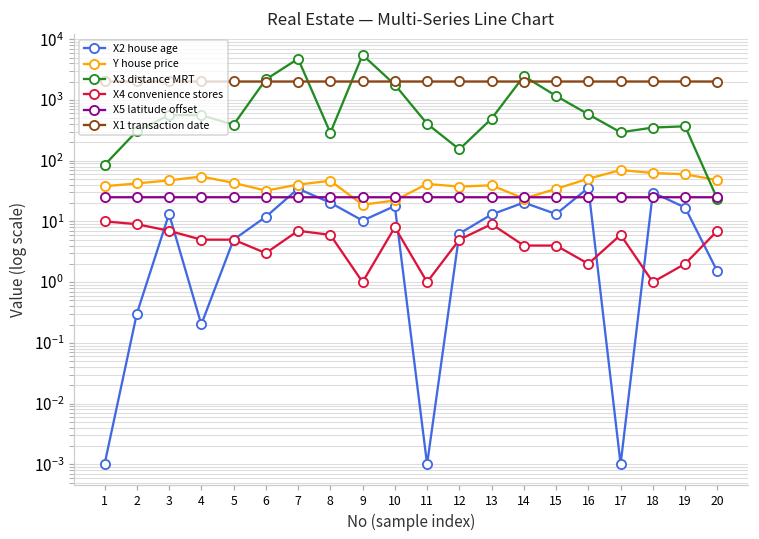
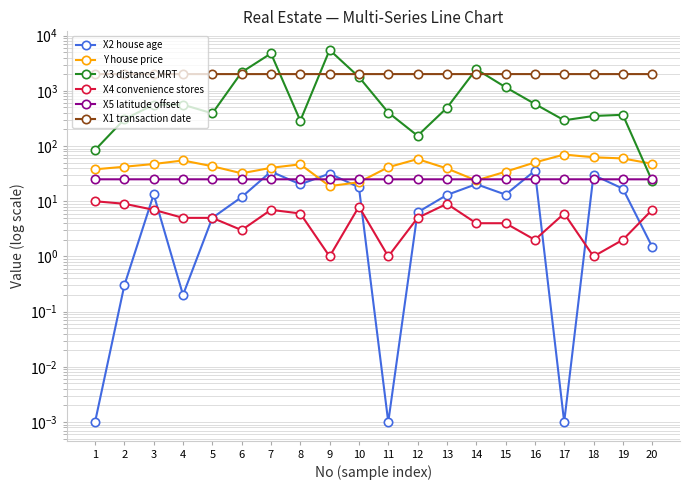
  {
    "X2 house age": {
      "1": 0.0010,
      "2": 0.3,
      "3": 13,
      "4": 0.20,
      "6": 12,
      "7": 30,
      "8": 20,
-     "9": 10,
+     "9": 30,
      "10": 18,
      "11": 0.0010,
      "12": 6,
      "13": 13,
      "14": 20,
      "15": 13,
      "16": 40,
      "17": 0.0010,
      "18": 30,
      "19": 17,
      "20": 1.5
    },
    "Y house price": {
      "1": 40,
      "2": 40,
      "3": 50,
      "4": 50,
      "5": 40,
      "6": 30,
      "7": 40,
      "8": 50,
      "9": 19,
      "10": 22,
      "11": 40,
-     "12": 40,
+     "12": 60,
      "13": 40,
      "15": 30,
      "16": 50,
      "17": 70,
      "18": 60,
      "19": 60,
      "20": 50
    },
    "X3 distance MRT": {
      "1": 80,
      "5": 400,
      "7": 5000,
      "8": 300,
      "9": 6000,
      "10": 1800,
      "11": 400,
      "12": 150,
      "13": 500,
      "14": 2000,
      "15": 1200,
      "16": 600,
      "17": 300,
      "18": 400,
      "19": 400
    },
    "X4 convenience stores": {
      "1": 10,
      "2": 9,
      "3": 7,
      "4": 5,
      "6": 3,
      "7": 7,
      "8": 6,
      "9": 1,
      "10": 8,
      "11": 1,
      "12": 5,
      "13": 9,
      "14": 4,
      "15": 4,
      "16": 2,
      "17": 6,
      "18": 1,
      "19": 2,
      "20": 7
    },
    "X5 latitude offset": {
      "1": 20,
      "2": 20,
      "3": 20,
      "4": 20,
      "5": 20,
      "6": 20,
      "7": 20,
      "8": 20,
      "9": 20,
      "10": 20,
      "11": 20,
      "12": 20,
      "13": 20,
      "15": 20,
      "16": 20,
      "17": 20,
      "18": 20,
      "19": 20
    },
    "X1 transaction date": {
      "5": 2000,
      "7": 2000,
      "8": 2000,
      "9": 2000,
      "10": 2000,
      "11": 2000,
      "12": 2000,
      "13": 2000,
      "14": 2000,
      "15": 2000,
      "16": 2000,
      "17": 2000,
      "18": 2000,
      "19": 2000,
      "20": 2000
    }
  }
